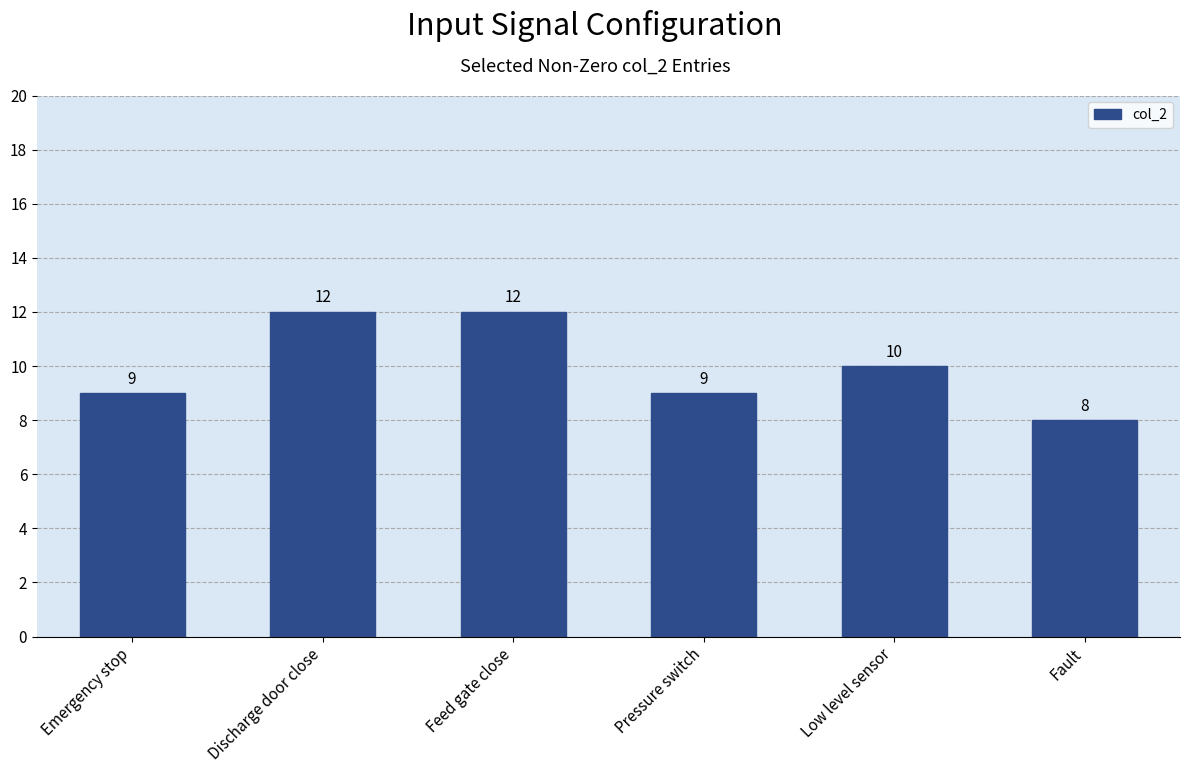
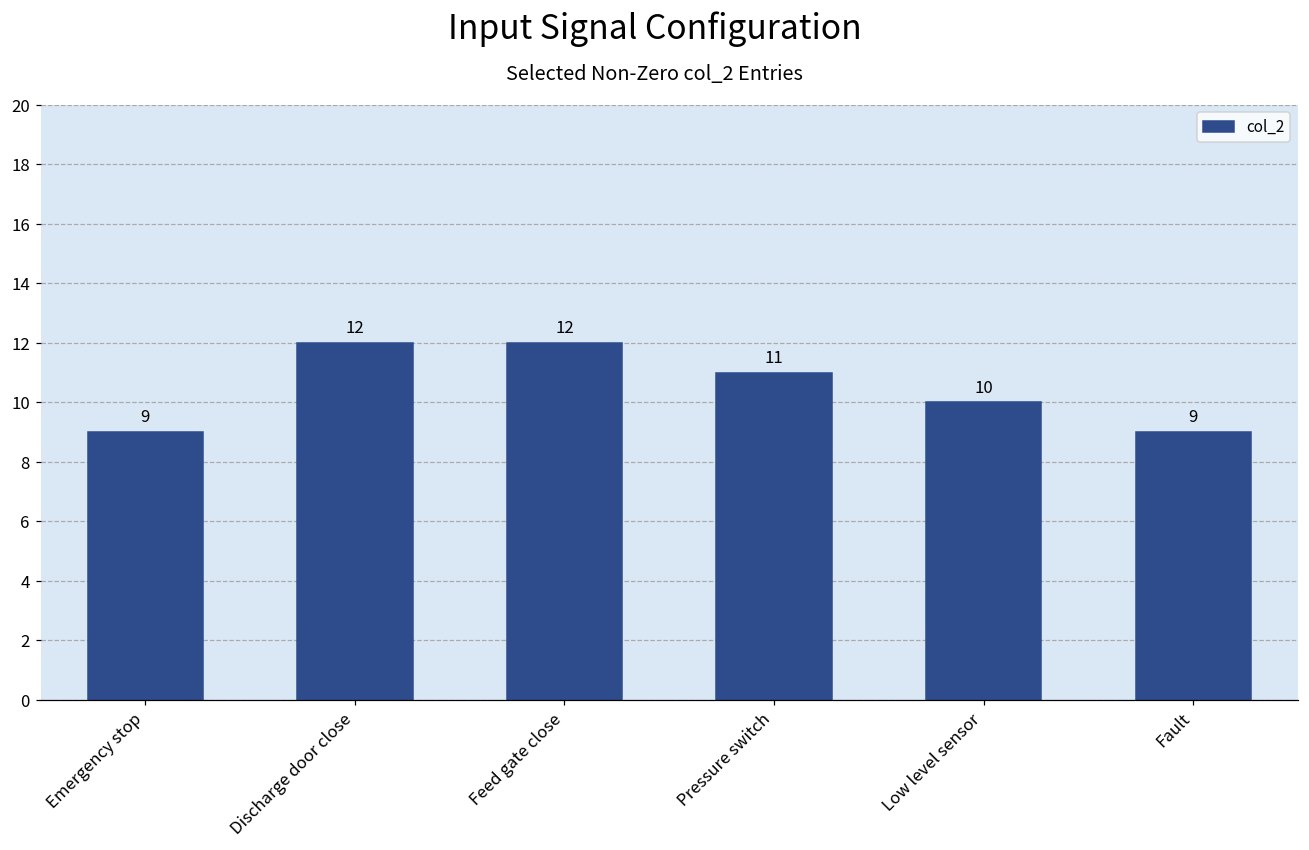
  {
    "Emergency stop": 9,
    "Discharge door close": 12,
    "Feed gate close": 12,
-   "Pressure switch": 9,
+   "Pressure switch": 11,
    "Low level sensor": 10,
-   "Fault": 8
+   "Fault": 9
  }
